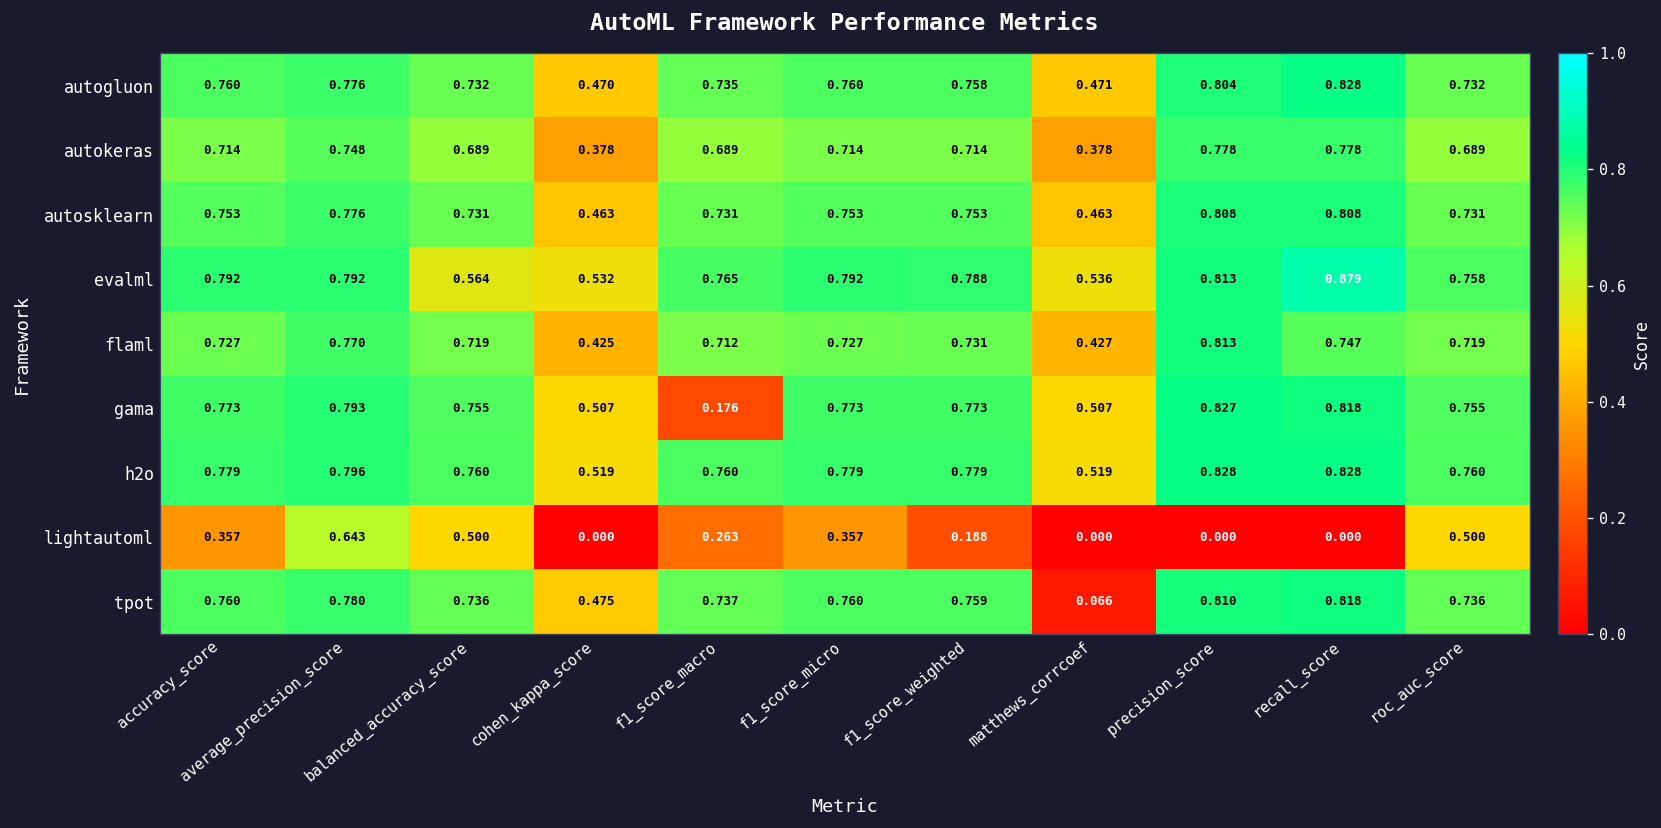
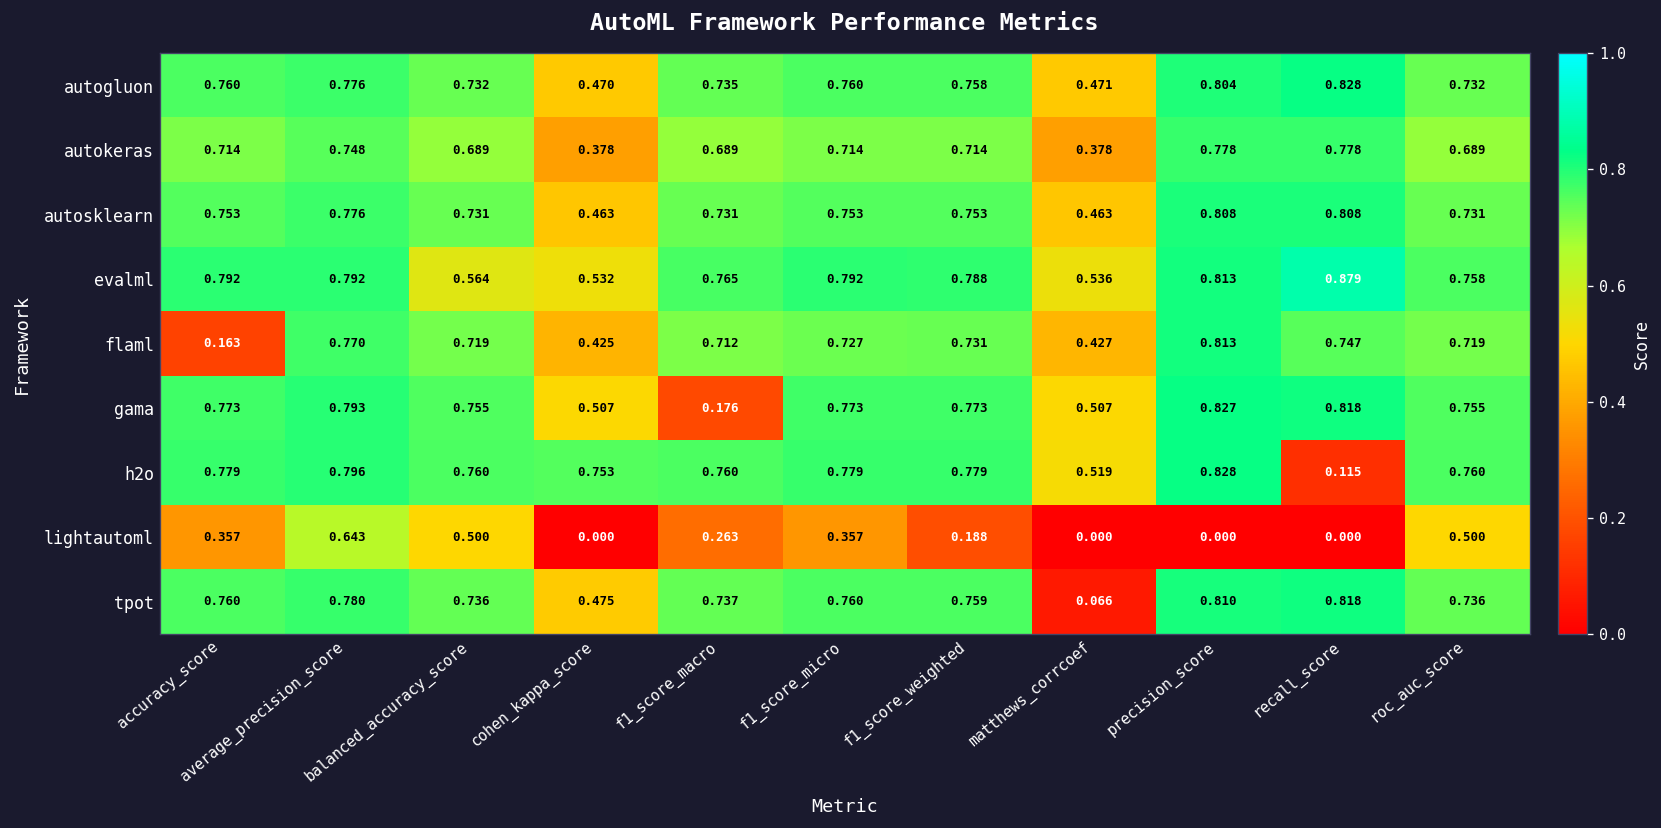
  {
    "autogluon": {
      "accuracy_score": 0.760,
      "average_precision_score": 0.776,
      "balanced_accuracy_score": 0.732,
      "cohen_kappa_score": 0.470,
      "f1_score_macro": 0.735,
      "f1_score_micro": 0.760,
      "f1_score_weighted": 0.758,
      "matthews_corrcoef": 0.471,
      "precision_score": 0.804,
      "recall_score": 0.828,
      "roc_auc_score": 0.732
    },
    "autokeras": {
      "accuracy_score": 0.714,
      "average_precision_score": 0.748,
      "balanced_accuracy_score": 0.689,
      "cohen_kappa_score": 0.378,
      "f1_score_macro": 0.689,
      "f1_score_micro": 0.714,
      "f1_score_weighted": 0.714,
      "matthews_corrcoef": 0.378,
      "precision_score": 0.778,
      "recall_score": 0.778,
      "roc_auc_score": 0.689
    },
    "autosklearn": {
      "accuracy_score": 0.753,
      "average_precision_score": 0.776,
      "balanced_accuracy_score": 0.731,
      "cohen_kappa_score": 0.463,
      "f1_score_macro": 0.731,
      "f1_score_micro": 0.753,
      "f1_score_weighted": 0.753,
      "matthews_corrcoef": 0.463,
      "precision_score": 0.808,
      "recall_score": 0.808,
      "roc_auc_score": 0.731
    },
    "evalml": {
      "accuracy_score": 0.792,
      "average_precision_score": 0.792,
      "balanced_accuracy_score": 0.564,
      "cohen_kappa_score": 0.532,
      "f1_score_macro": 0.765,
      "f1_score_micro": 0.792,
      "f1_score_weighted": 0.788,
      "matthews_corrcoef": 0.536,
      "precision_score": 0.813,
      "recall_score": 0.879,
      "roc_auc_score": 0.758
    },
    "flaml": {
-     "accuracy_score": 0.727,
+     "accuracy_score": 0.163,
      "average_precision_score": 0.770,
      "balanced_accuracy_score": 0.719,
      "cohen_kappa_score": 0.425,
      "f1_score_macro": 0.712,
      "f1_score_micro": 0.727,
      "f1_score_weighted": 0.731,
      "matthews_corrcoef": 0.427,
      "precision_score": 0.813,
      "recall_score": 0.747,
      "roc_auc_score": 0.719
    },
    "gama": {
      "accuracy_score": 0.773,
      "average_precision_score": 0.793,
      "balanced_accuracy_score": 0.755,
      "cohen_kappa_score": 0.507,
      "f1_score_macro": 0.176,
      "f1_score_micro": 0.773,
      "f1_score_weighted": 0.773,
      "matthews_corrcoef": 0.507,
      "precision_score": 0.827,
      "recall_score": 0.818,
      "roc_auc_score": 0.755
    },
    "h2o": {
      "accuracy_score": 0.779,
      "average_precision_score": 0.796,
      "balanced_accuracy_score": 0.760,
-     "cohen_kappa_score": 0.519,
+     "cohen_kappa_score": 0.753,
      "f1_score_macro": 0.760,
      "f1_score_micro": 0.779,
      "f1_score_weighted": 0.779,
      "matthews_corrcoef": 0.519,
      "precision_score": 0.828,
-     "recall_score": 0.828,
+     "recall_score": 0.115,
      "roc_auc_score": 0.760
    },
    "lightautoml": {
      "accuracy_score": 0.357,
      "average_precision_score": 0.643,
      "balanced_accuracy_score": 0.500,
      "cohen_kappa_score": 0.000,
      "f1_score_macro": 0.263,
      "f1_score_micro": 0.357,
      "f1_score_weighted": 0.188,
      "matthews_corrcoef": 0.000,
      "precision_score": 0.000,
      "recall_score": 0.000,
      "roc_auc_score": 0.500
    },
    "tpot": {
      "accuracy_score": 0.760,
      "average_precision_score": 0.780,
      "balanced_accuracy_score": 0.736,
      "cohen_kappa_score": 0.475,
      "f1_score_macro": 0.737,
      "f1_score_micro": 0.760,
      "f1_score_weighted": 0.759,
      "matthews_corrcoef": 0.066,
      "precision_score": 0.810,
      "recall_score": 0.818,
      "roc_auc_score": 0.736
    }
  }
